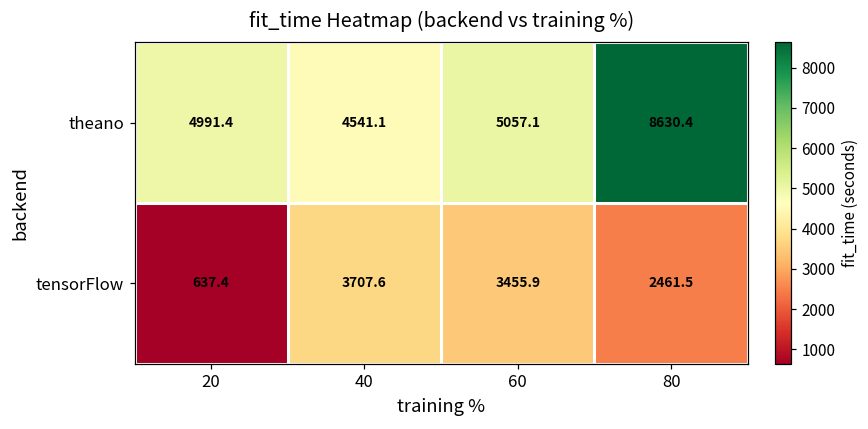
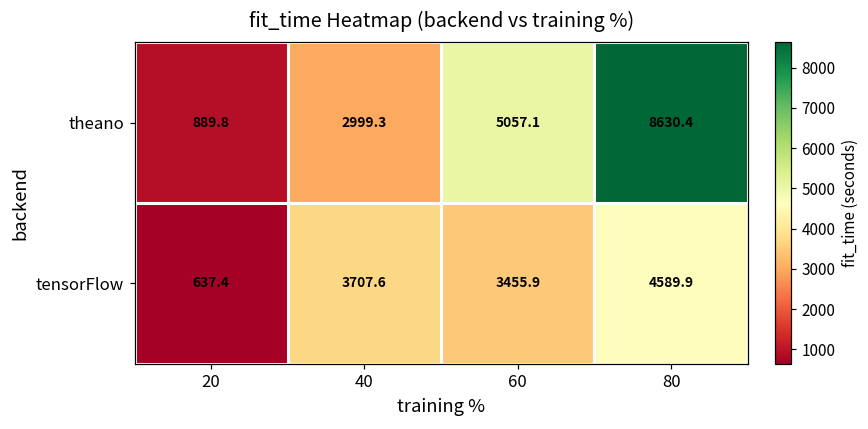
  {
    "theano": {
-     "20": 4991.4,
-     "40": 4541.1,
+     "20": 889.8,
+     "40": 2999.3,
      "60": 5057.1,
      "80": 8630.4
    },
    "tensorFlow": {
      "20": 637.4,
      "40": 3707.6,
      "60": 3455.9,
-     "80": 2461.5
+     "80": 4589.9
    }
  }
